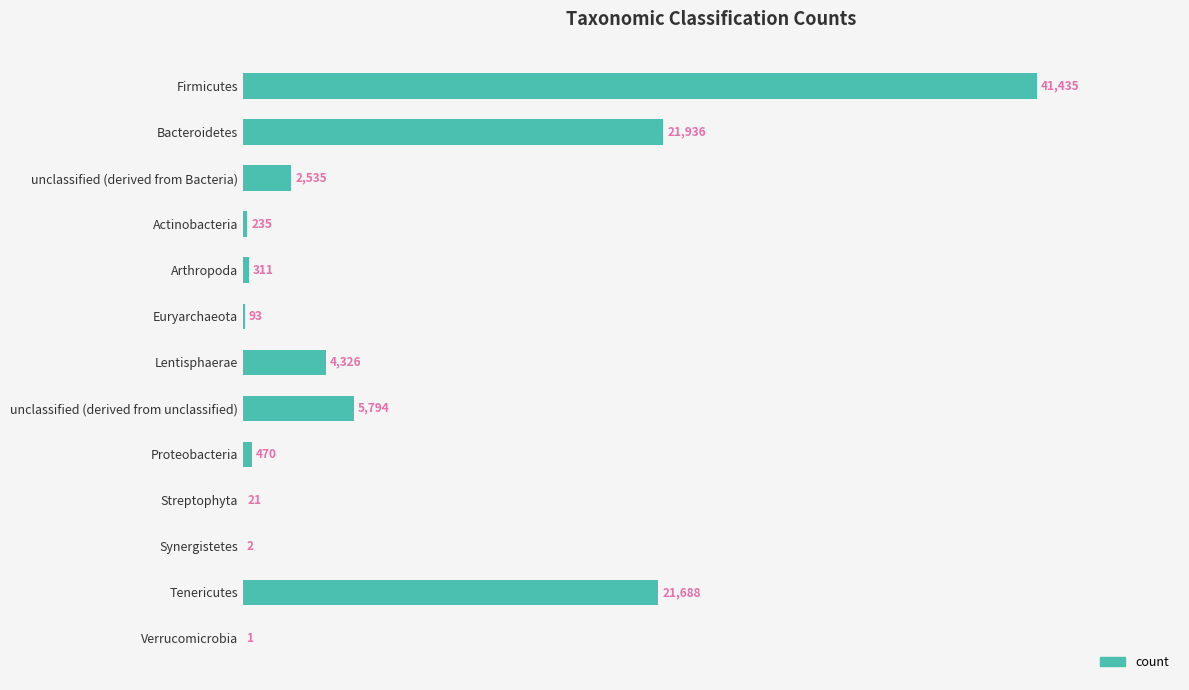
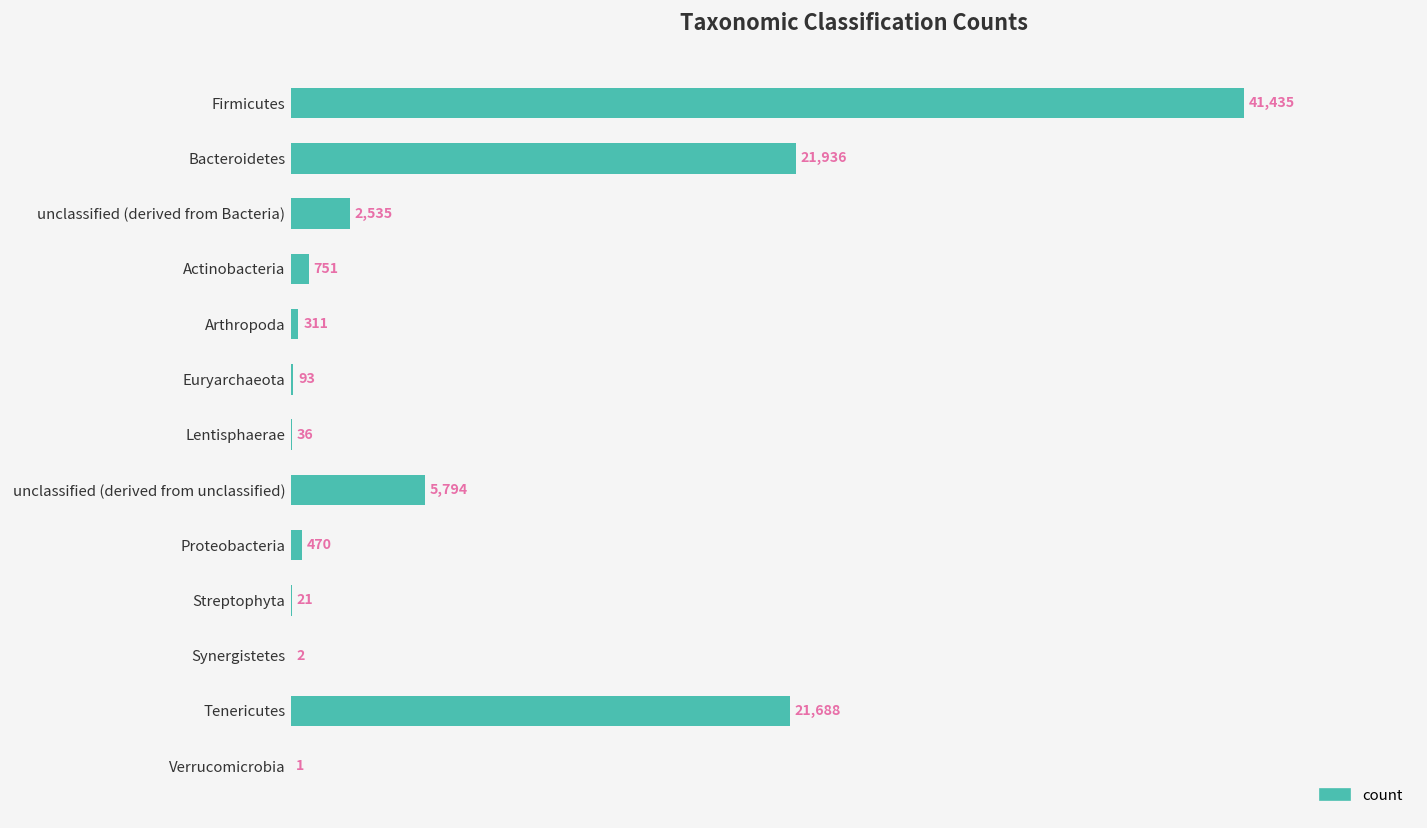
  {
    "Firmicutes": "41,435",
    "Bacteroidetes": "21,936",
    "unclassified (derived from Bacteria)": "2,535",
-   "Actinobacteria": "235",
+   "Actinobacteria": "751",
    "Arthropoda": "311",
    "Euryarchaeota": "93",
-   "Lentisphaerae": "4,326",
+   "Lentisphaerae": "36",
    "unclassified (derived from unclassified)": "5,794",
    "Proteobacteria": "470",
    "Streptophyta": "21",
    "Synergistetes": "2",
    "Tenericutes": "21,688",
    "Verrucomicrobia": "1"
  }
